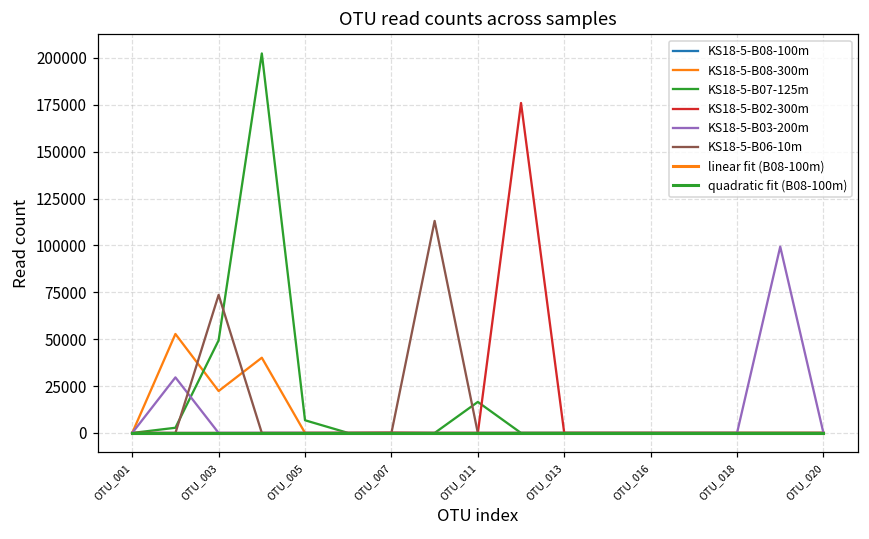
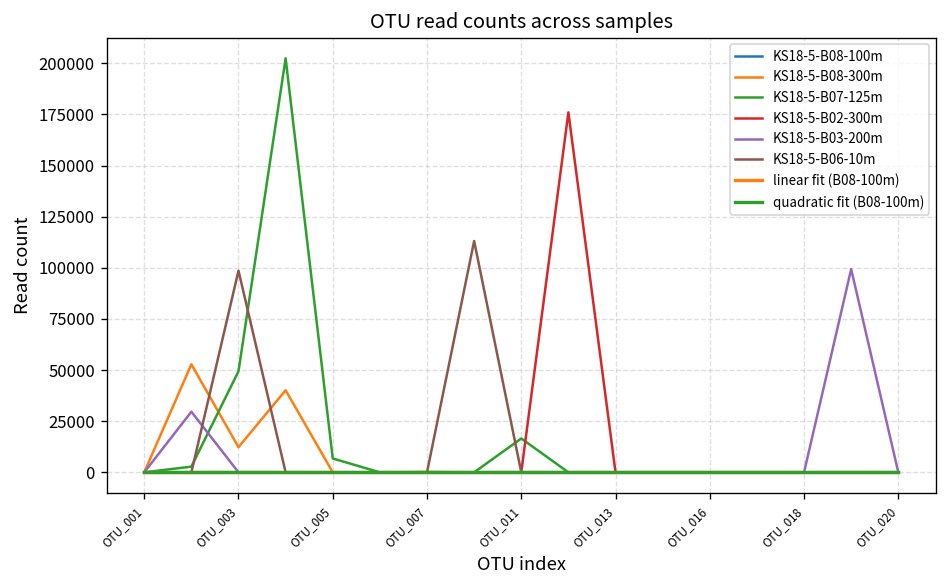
  {
    "KS18-5-B08-300m": {
-     "OTU_003": 22000
+     "OTU_003": 12000
    },
    "KS18-5-B06-10m": {
-     "OTU_003": 74000
+     "OTU_003": 99000
    }
  }
